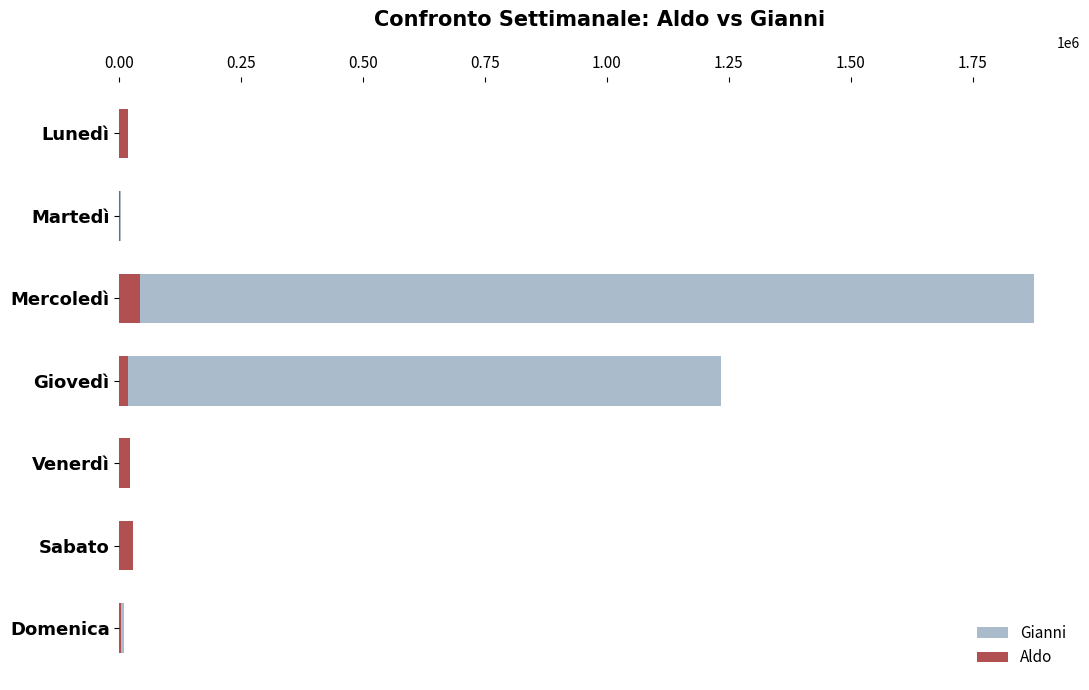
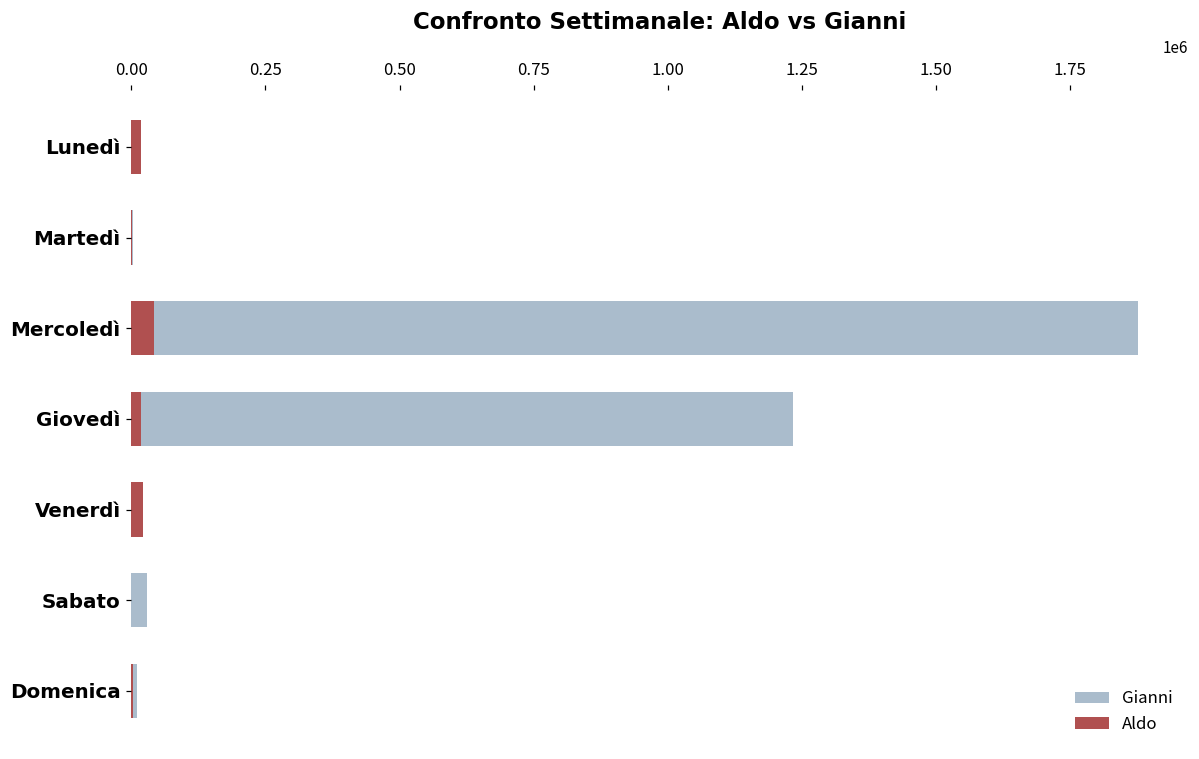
  {
    "Gianni": {
      "Mercoledì": 1880000,
      "Giovedì": 1230000,
-     "Sabato": 0,
+     "Sabato": 30000,
      "Domenica": 10000
    },
    "Aldo": {
      "Lunedì": 20000,
      "Venerdì": 20000,
-     "Sabato": 30000
+     "Sabato": 0
    }
  }
